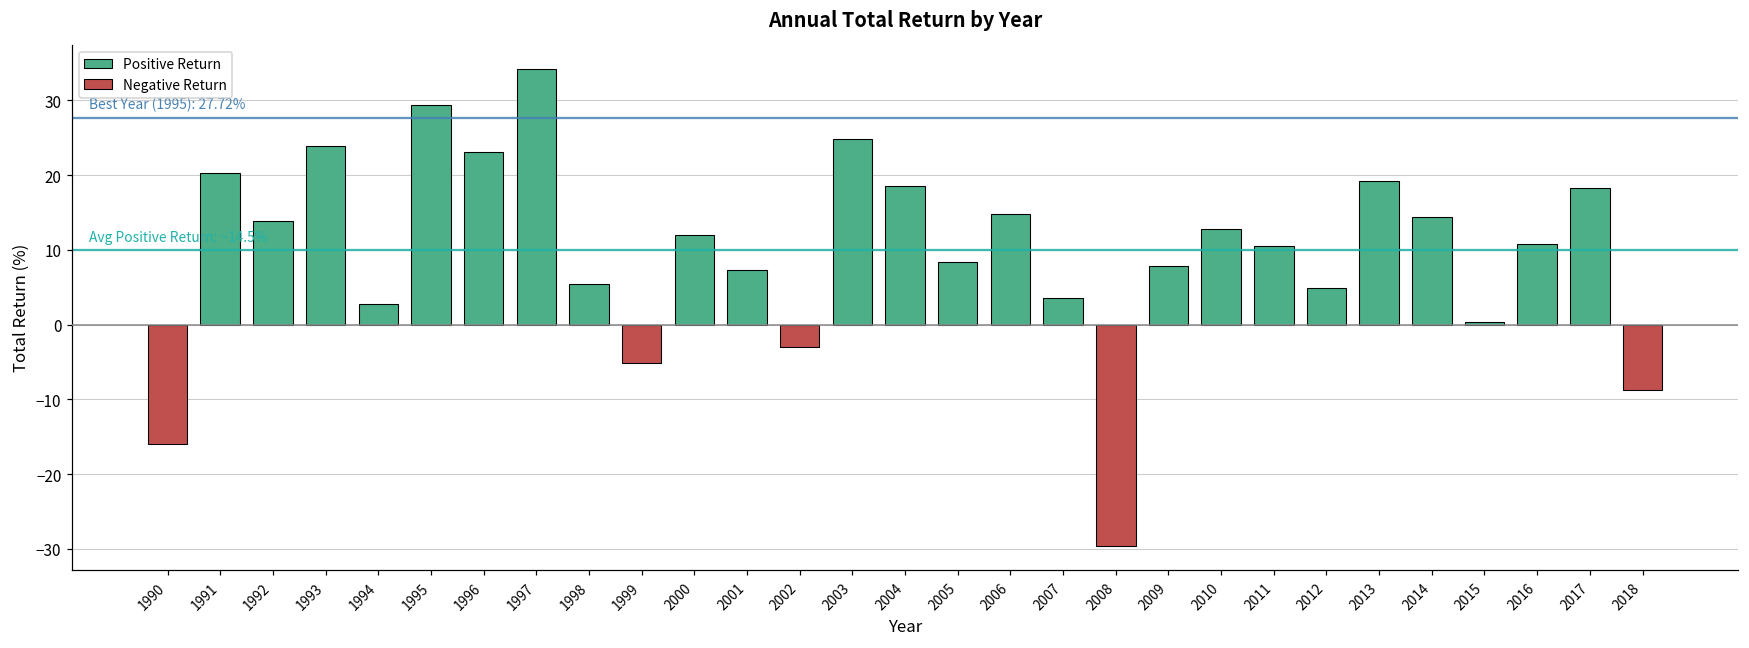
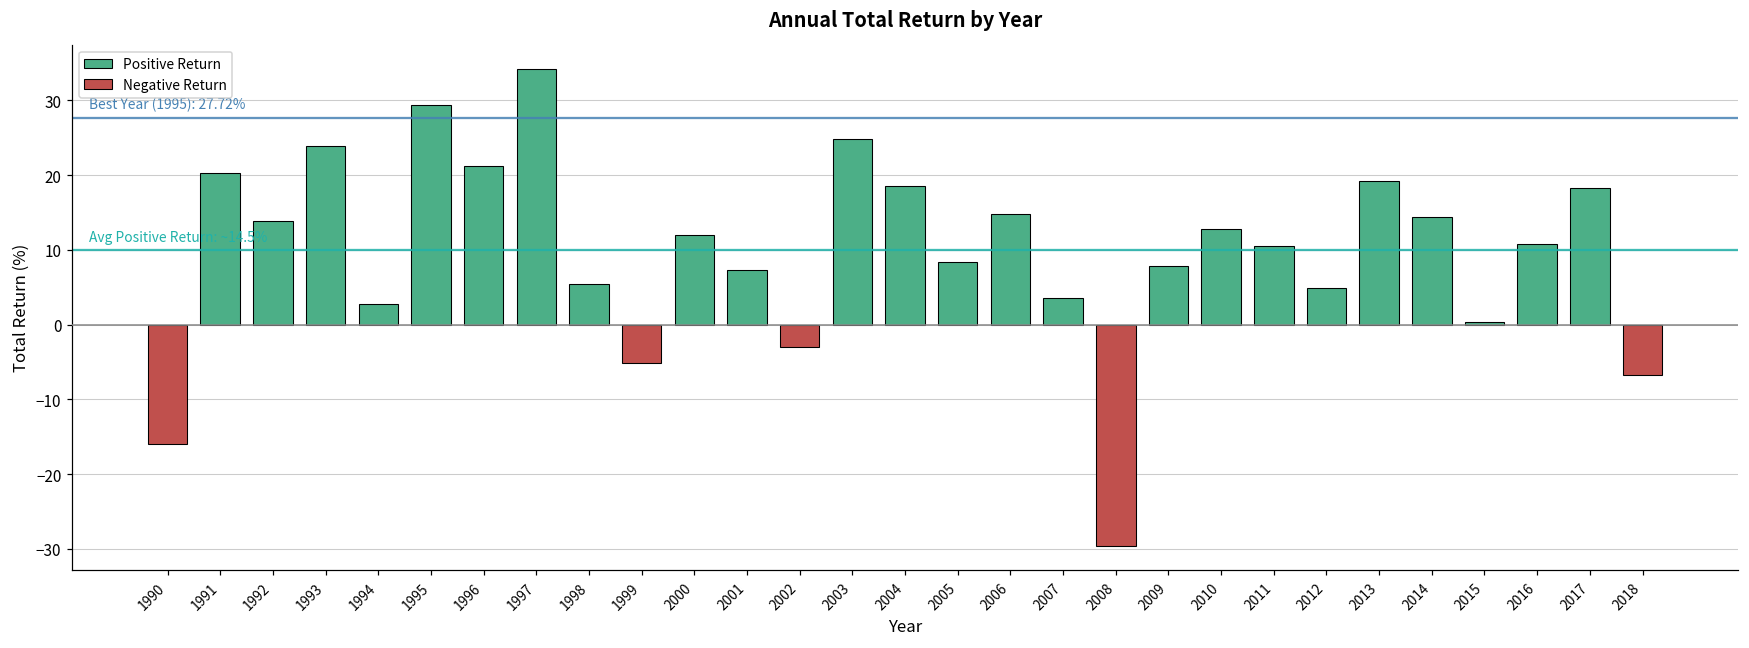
  {
    "1990": -16,
    "1991": 20,
    "1993": 24,
    "1994": 3,
    "1995": 29,
-   "1996": 23,
+   "1996": 21,
    "1997": 34,
    "1998": 5,
    "1999": -5,
    "2000": 12,
    "2001": 7,
    "2002": -3,
    "2003": 25,
    "2004": 19,
    "2005": 8,
    "2006": 15,
    "2007": 4,
    "2008": -30,
    "2009": 8,
    "2010": 13,
    "2011": 11,
    "2012": 5,
    "2013": 19,
    "2014": 14,
    "2015": 0,
    "2016": 11,
    "2017": 18,
-   "2018": -9
+   "2018": -7
  }
